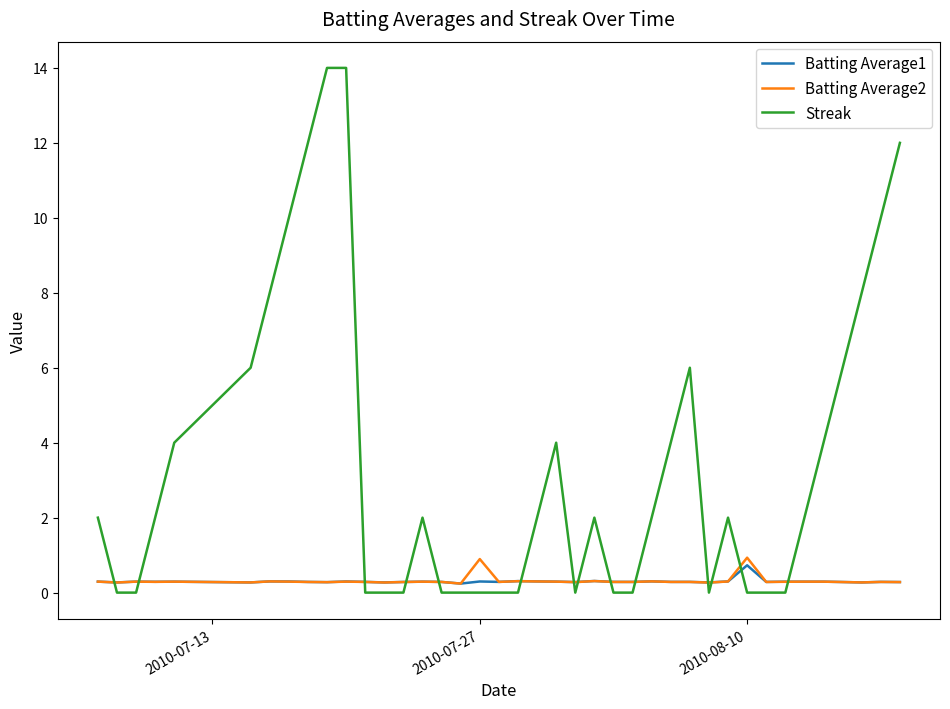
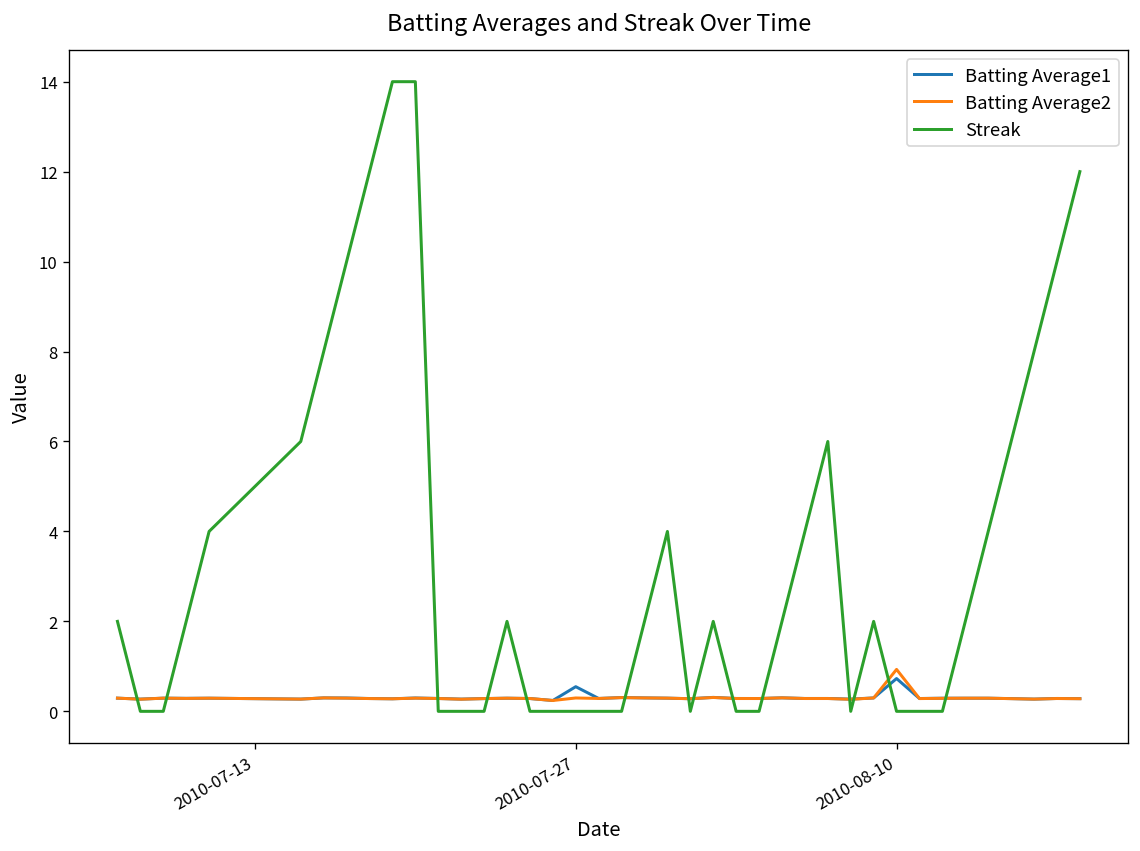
  {
    "Batting Average1": {
-     "2010-07-27": 0.3,
+     "2010-07-27": 0.5,
      "2010-08-10": 0.7
    },
    "Batting Average2": {
-     "2010-07-27": 0.9,
+     "2010-07-27": 0.3,
      "2010-08-10": 0.9
    },
    "Streak": {
      "2010-07-27": 0.0,
      "2010-08-10": 0.0
    }
  }
